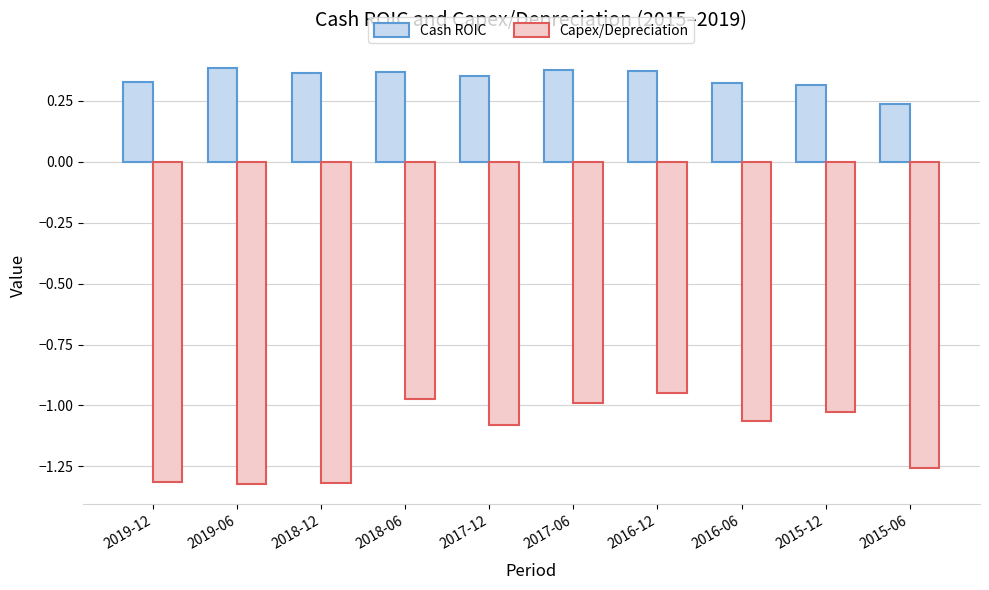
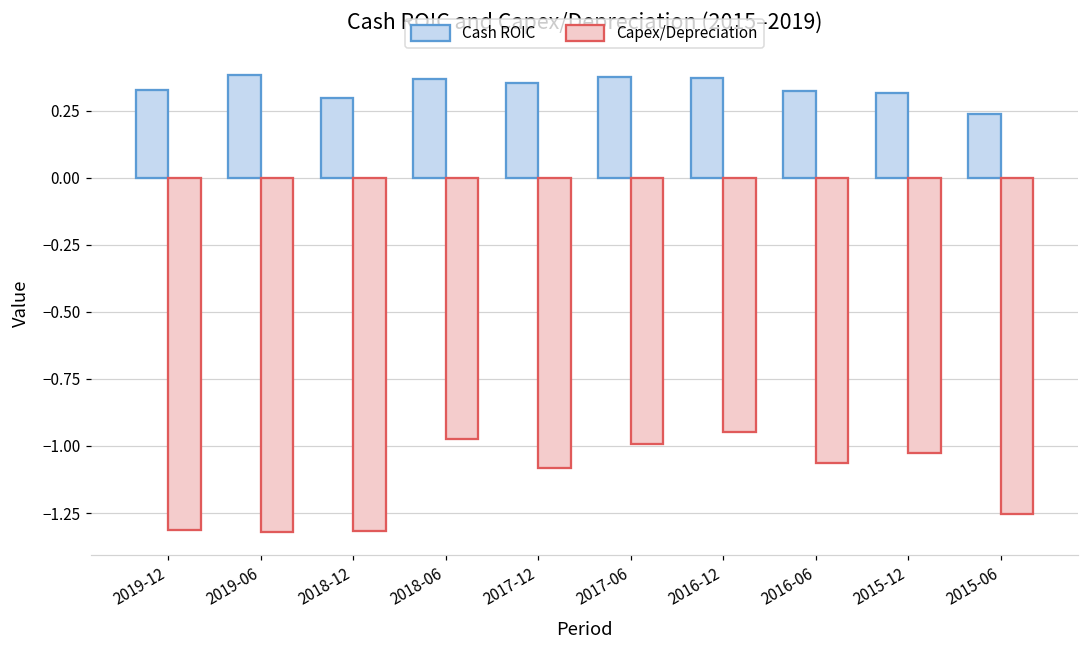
  {
    "Cash ROIC": {
      "2019-12": 0.33,
      "2019-06": 0.39,
-     "2018-12": 0.36,
+     "2018-12": 0.30,
      "2018-06": 0.37,
      "2017-12": 0.35,
      "2017-06": 0.37,
      "2016-12": 0.37,
      "2016-06": 0.32,
      "2015-12": 0.32,
      "2015-06": 0.24
    },
    "Capex/Depreciation": {
      "2019-12": -1.31,
      "2019-06": -1.32,
      "2018-12": -1.32,
      "2018-06": -0.98,
      "2017-12": -1.08,
      "2017-06": -0.99,
      "2016-12": -0.95,
      "2016-06": -1.06,
      "2015-12": -1.03,
      "2015-06": -1.26
    }
  }
